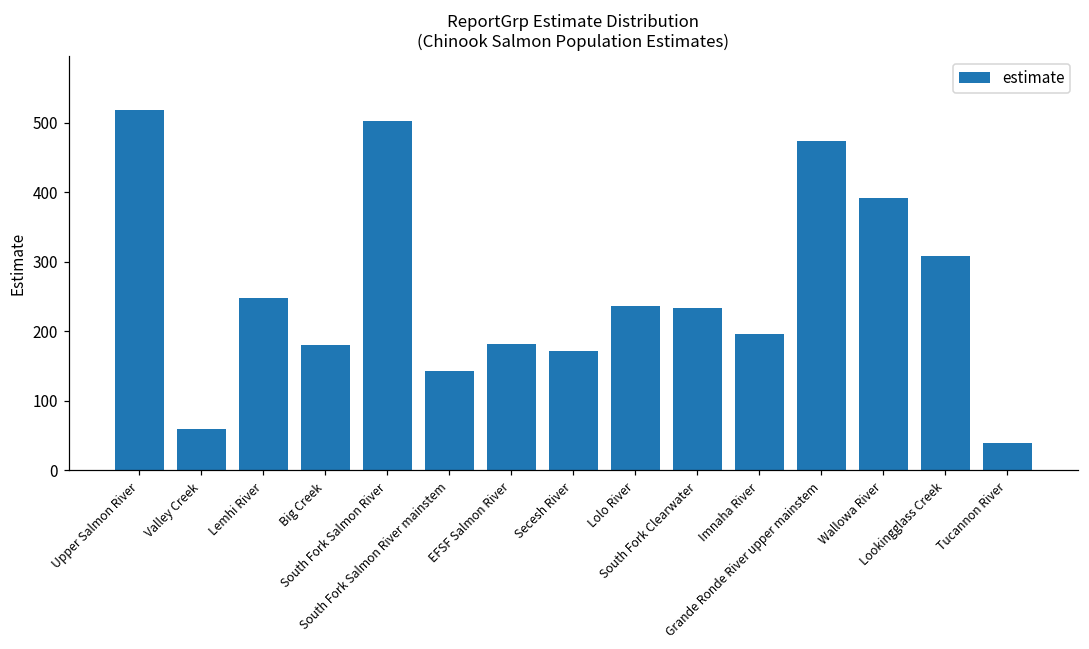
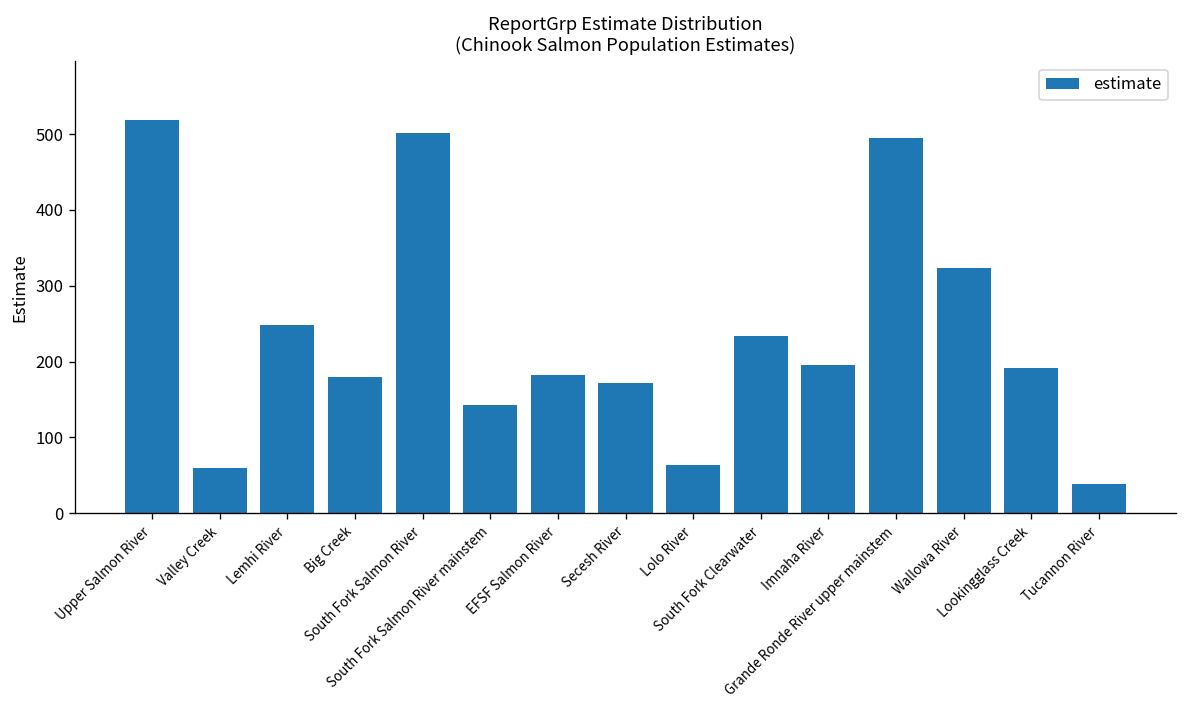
  {
    "Upper Salmon River": 520,
    "Valley Creek": 60,
    "Lemhi River": 250,
    "Big Creek": 180,
    "South Fork Salmon River": 500,
    "South Fork Salmon River mainstem": 140,
    "EFSF Salmon River": 180,
    "Secesh River": 170,
-   "Lolo River": 240,
+   "Lolo River": 60,
    "South Fork Clearwater": 230,
    "Imnaha River": 200,
-   "Grande Ronde River upper mainstem": 470,
-   "Wallowa River": 390,
-   "Lookingglass Creek": 310,
+   "Grande Ronde River upper mainstem": 500,
+   "Wallowa River": 320,
+   "Lookingglass Creek": 190,
    "Tucannon River": 40
  }
